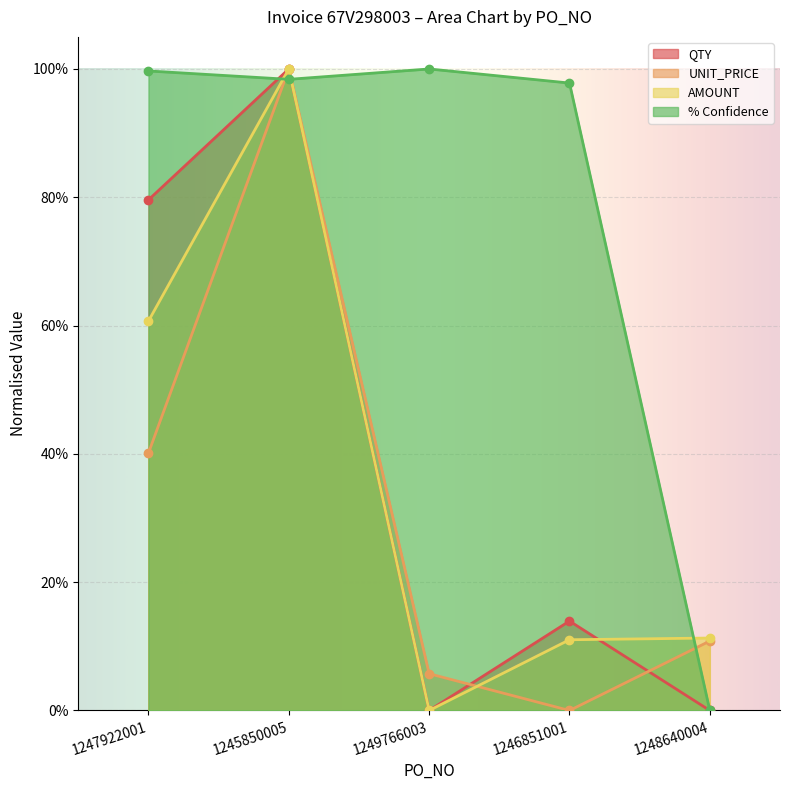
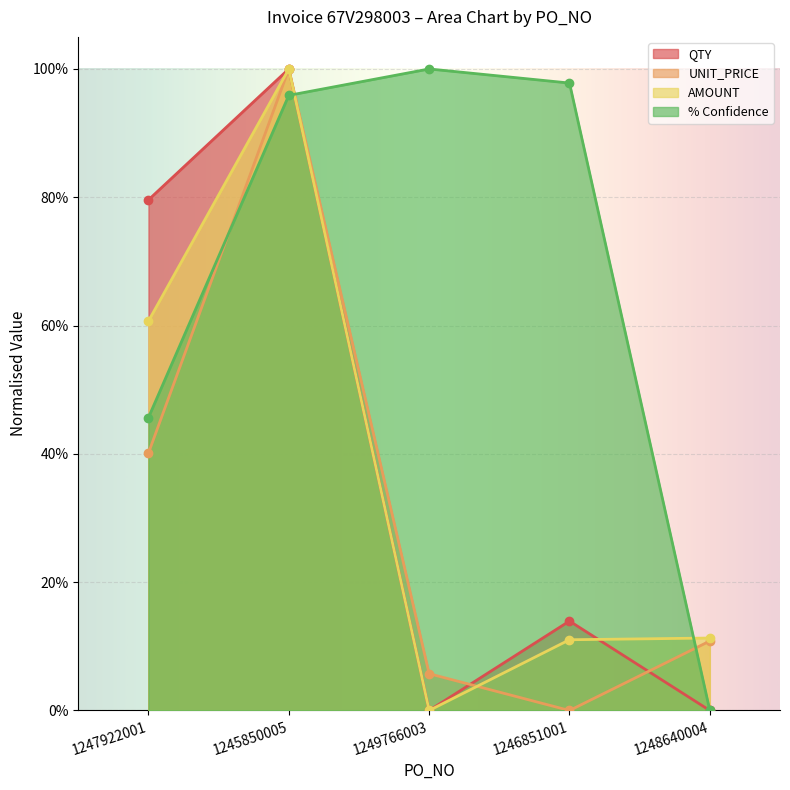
  {
    "QTY": {
      "1247922001": "80%",
      "1246851001": "14%"
    },
    "% Confidence": {
-     "1247922001": "100%",
-     "1245850005": "98%",
+     "1247922001": "46%",
+     "1245850005": "96%",
      "1249766003": "100%",
      "1246851001": "98%"
    }
  }
